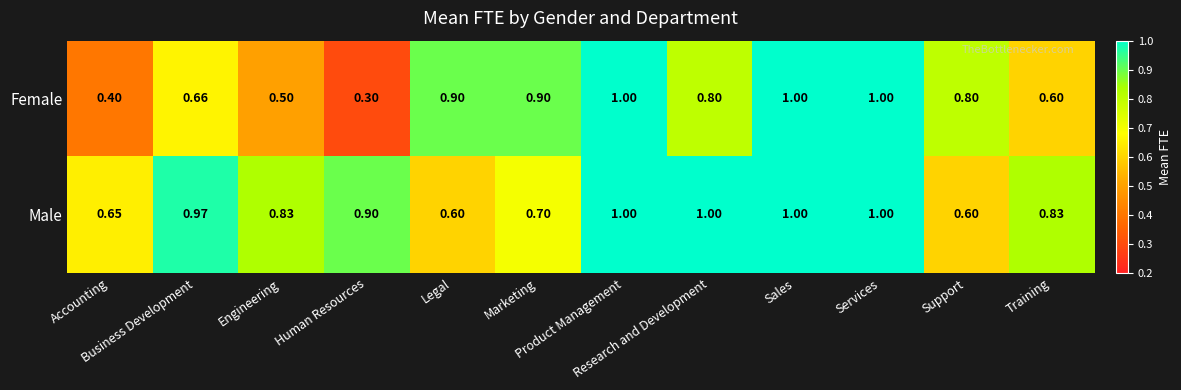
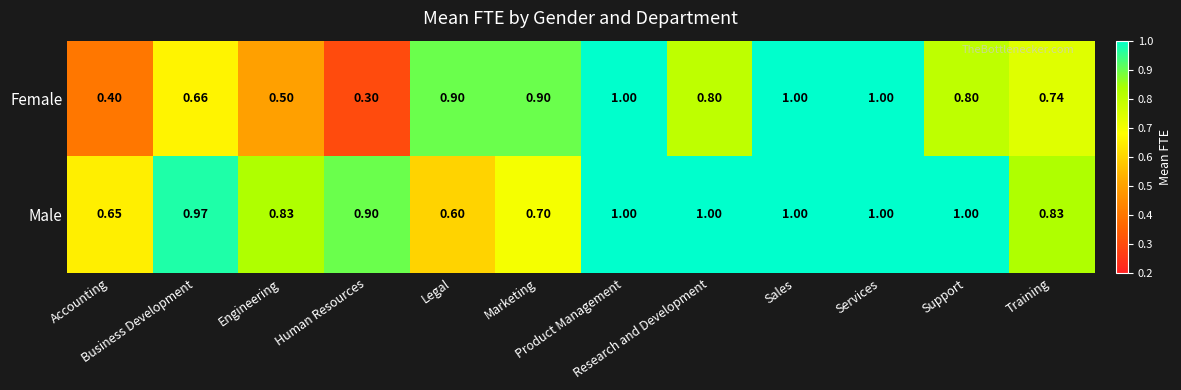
  {
    "Female": {
      "Accounting": 0.40,
      "Business Development": 0.66,
      "Engineering": 0.50,
      "Human Resources": 0.30,
      "Legal": 0.90,
      "Marketing": 0.90,
      "Product Management": 1.00,
      "Research and Development": 0.80,
      "Sales": 1.00,
      "Services": 1.00,
      "Support": 0.80,
-     "Training": 0.60
+     "Training": 0.74
    },
    "Male": {
      "Accounting": 0.65,
      "Business Development": 0.97,
      "Engineering": 0.83,
      "Human Resources": 0.90,
      "Legal": 0.60,
      "Marketing": 0.70,
      "Product Management": 1.00,
      "Research and Development": 1.00,
      "Sales": 1.00,
      "Services": 1.00,
-     "Support": 0.60,
+     "Support": 1.00,
      "Training": 0.83
    }
  }
